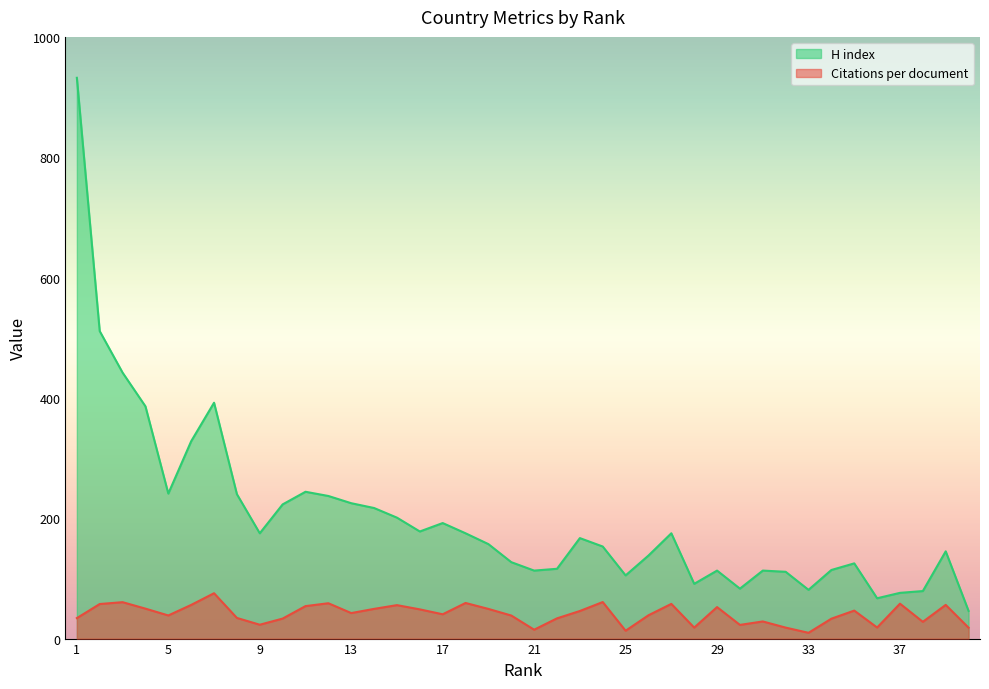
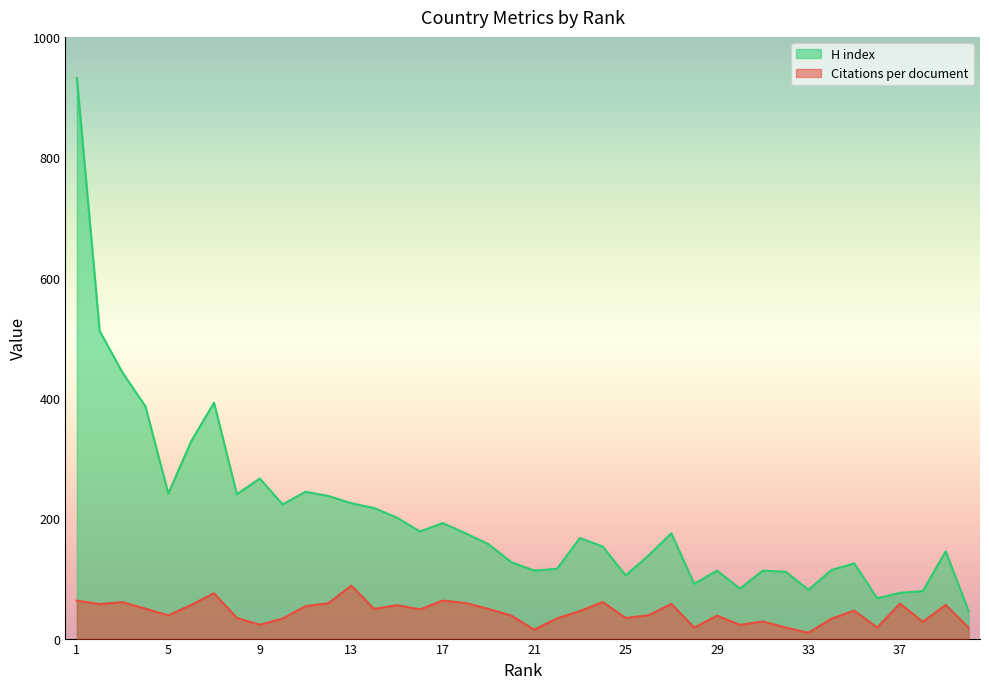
  {
    "H index": {
      "1": 930,
      "5": 240,
-     "9": 180,
+     "9": 270,
      "13": 230,
      "17": 190,
      "21": 110,
      "25": 110,
      "29": 110,
      "33": 80,
      "37": 80
    },
    "Citations per document": {
-     "1": 30,
+     "1": 60,
      "5": 40,
      "9": 20,
-     "13": 40,
-     "17": 40,
+     "13": 90,
+     "17": 60,
      "21": 10,
-     "25": 10,
-     "29": 50,
+     "25": 30,
+     "29": 40,
      "33": 10,
      "37": 60
    }
  }
